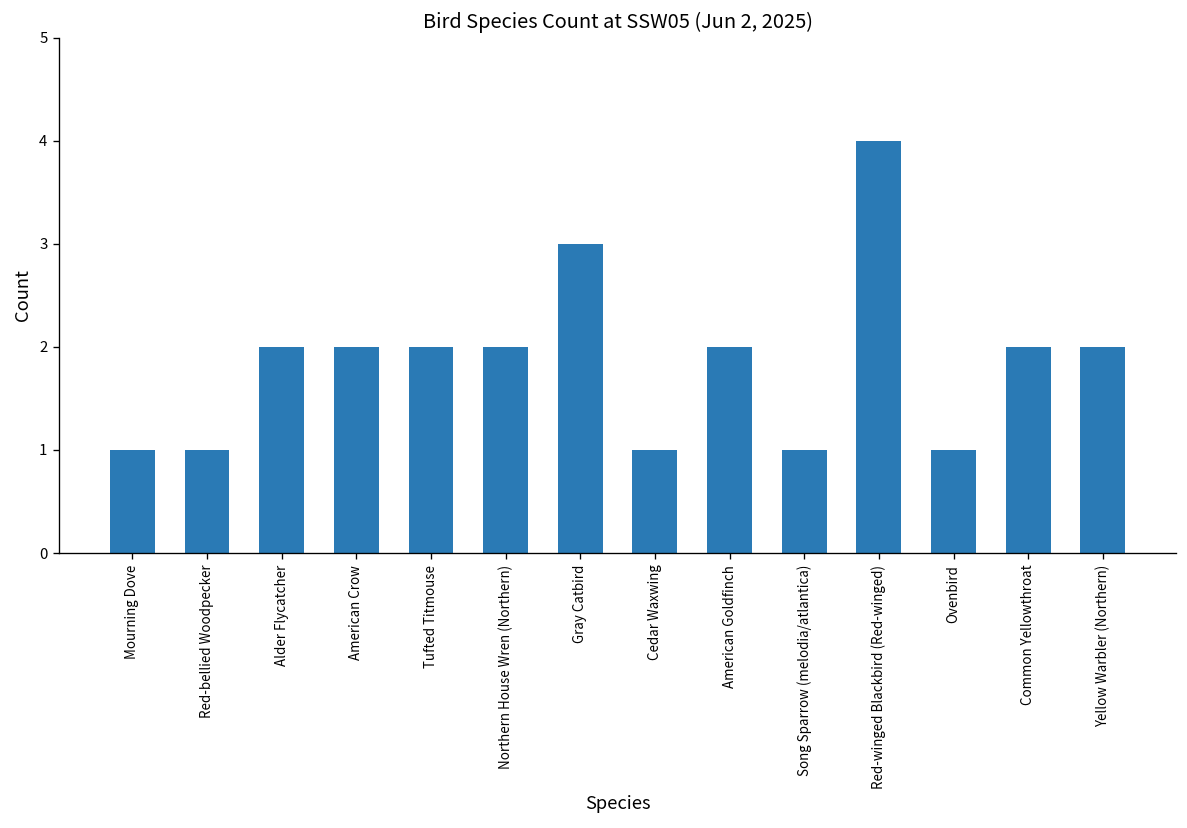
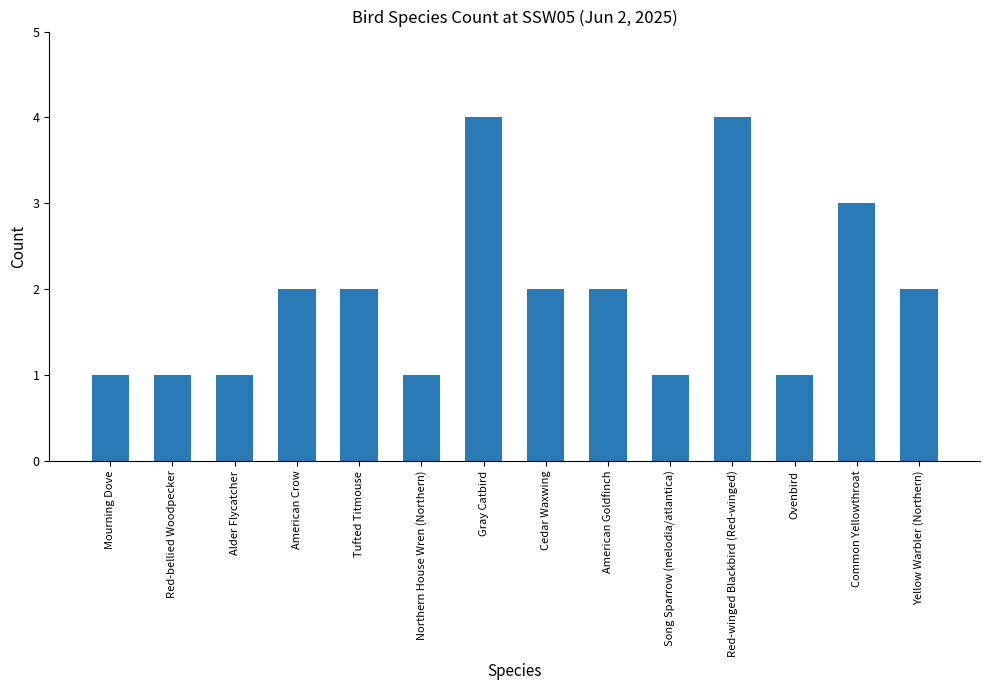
  {
    "Mourning Dove": 1,
    "Red-bellied Woodpecker": 1,
-   "Alder Flycatcher": 2,
+   "Alder Flycatcher": 1,
    "American Crow": 2,
    "Tufted Titmouse": 2,
-   "Northern House Wren (Northern)": 2,
-   "Gray Catbird": 3,
-   "Cedar Waxwing": 1,
+   "Northern House Wren (Northern)": 1,
+   "Gray Catbird": 4,
+   "Cedar Waxwing": 2,
    "American Goldfinch": 2,
    "Song Sparrow (melodia/atlantica)": 1,
    "Red-winged Blackbird (Red-winged)": 4,
    "Ovenbird": 1,
-   "Common Yellowthroat": 2,
+   "Common Yellowthroat": 3,
    "Yellow Warbler (Northern)": 2
  }
